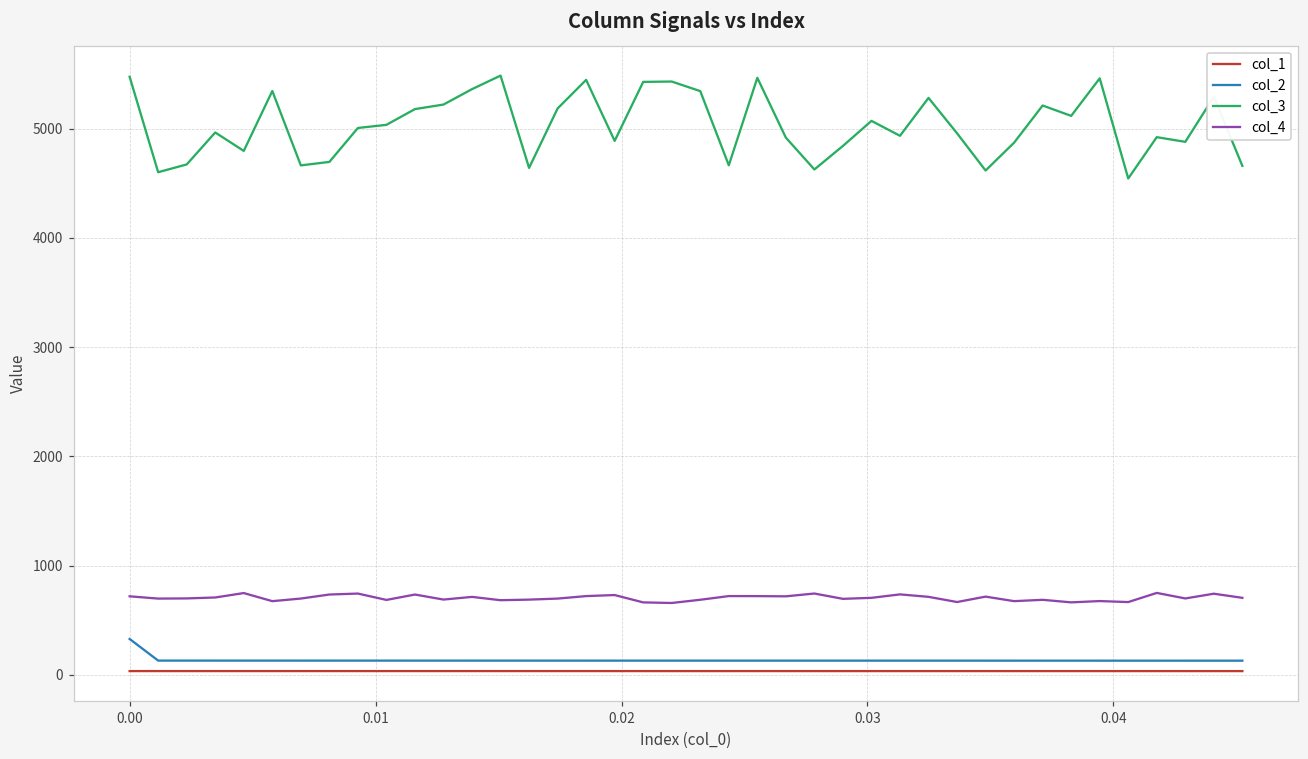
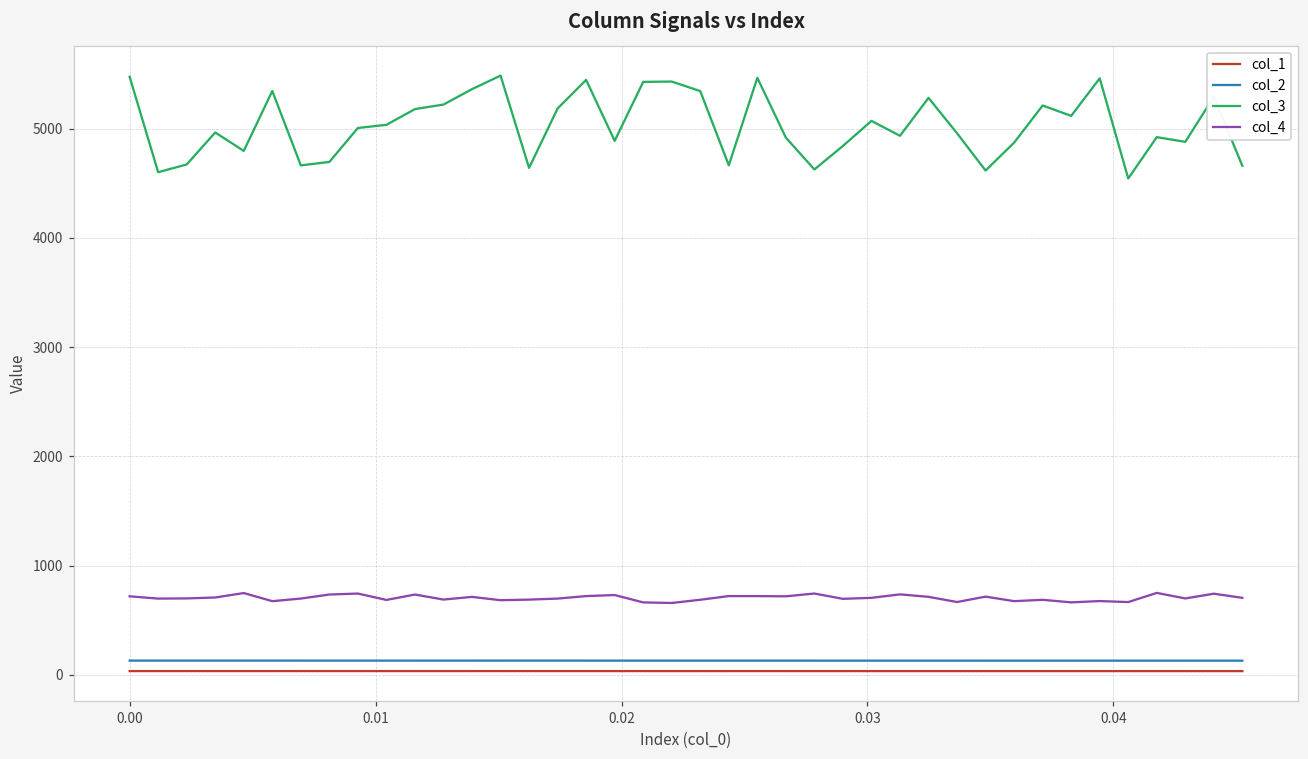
  {
    "col_1": {
      "0.00": 0
    },
    "col_2": {
-     "0.00": 300
+     "0.00": 100
    },
    "col_3": {
      "0.00": 5500
    },
    "col_4": {
      "0.00": 700
    }
  }
